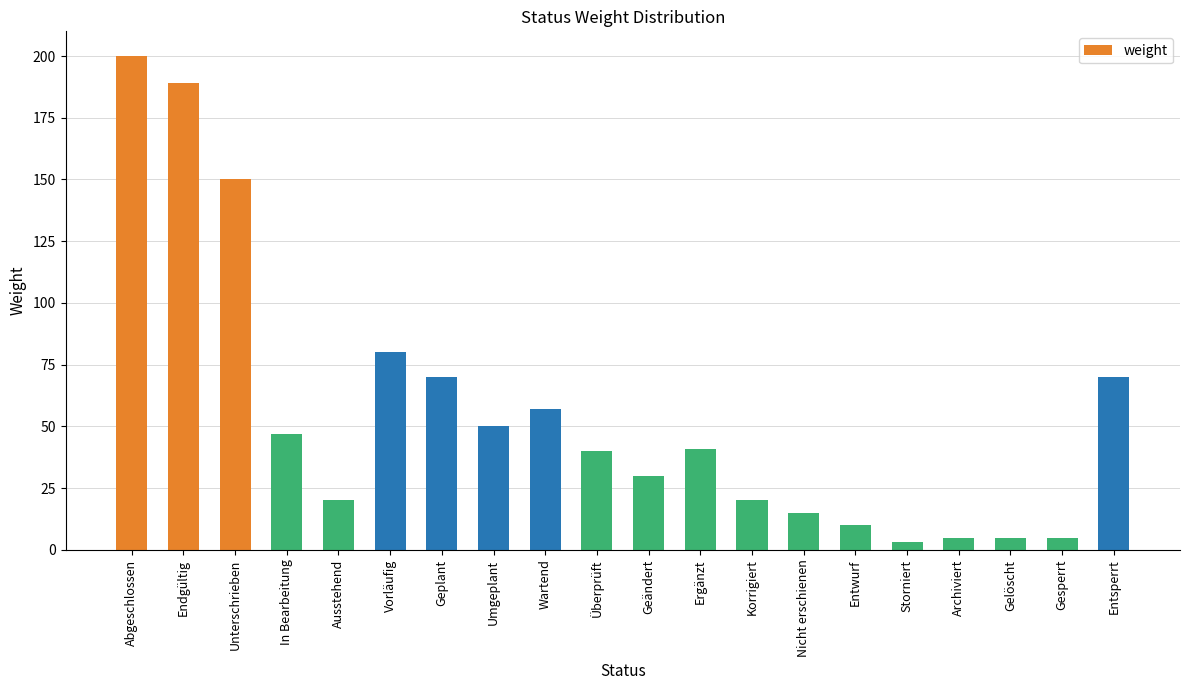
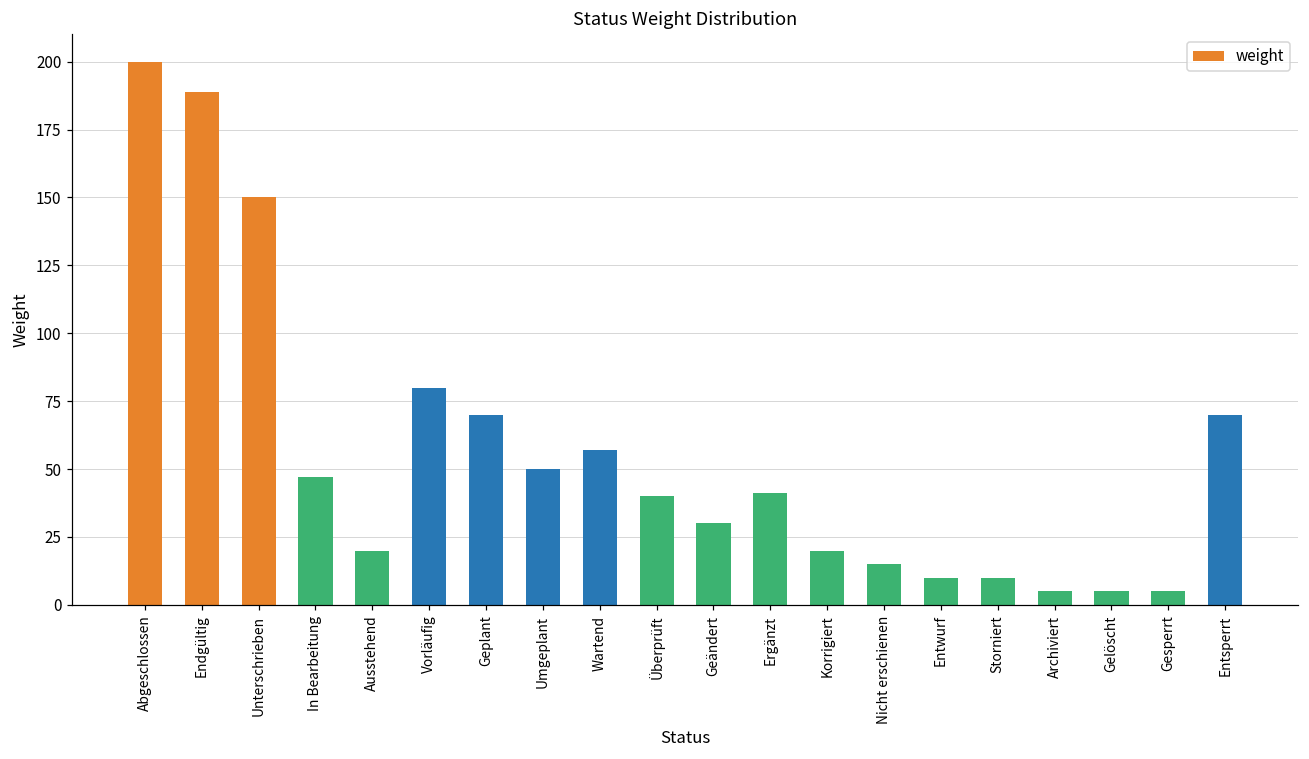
  {
    "Abgeschlossen": 200,
    "Endgültig": 189,
    "Unterschrieben": 150,
    "In Bearbeitung": 47,
    "Ausstehend": 20,
    "Vorläufig": 80,
    "Geplant": 70,
    "Umgeplant": 50,
    "Wartend": 57,
    "Überprüft": 40,
    "Geändert": 30,
    "Ergänzt": 41,
    "Korrigiert": 20,
    "Nicht erschienen": 15,
    "Entwurf": 10,
-   "Storniert": 3,
+   "Storniert": 10,
    "Archiviert": 5,
    "Gelöscht": 5,
    "Gesperrt": 5,
    "Entsperrt": 70
  }
